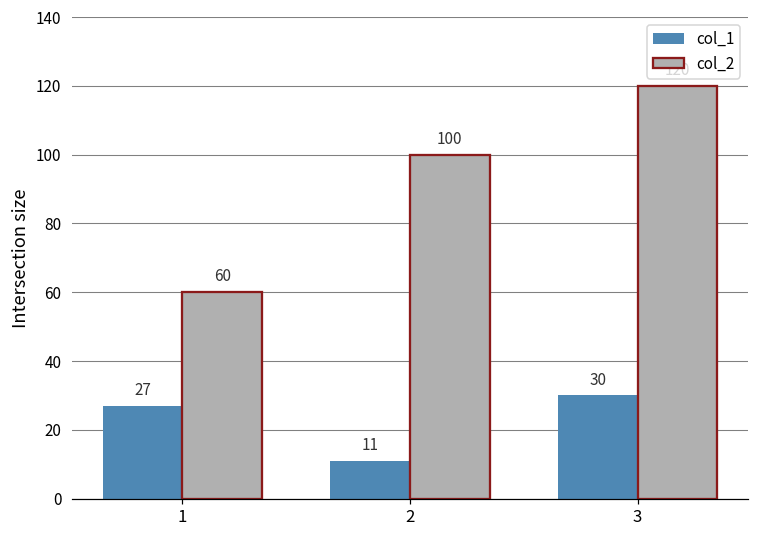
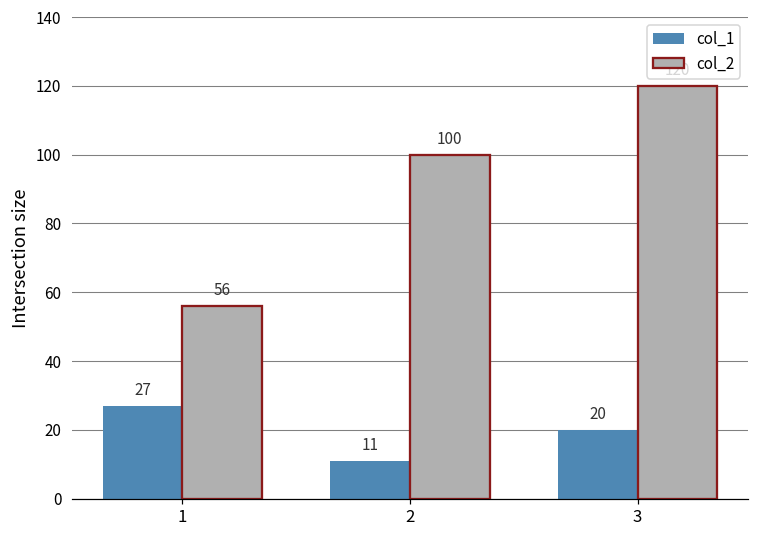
  {
    "col_1": {
      "1": 27,
      "2": 11,
-     "3": 30
+     "3": 20
    },
    "col_2": {
-     "1": 60,
+     "1": 56,
      "2": 100
    }
  }
